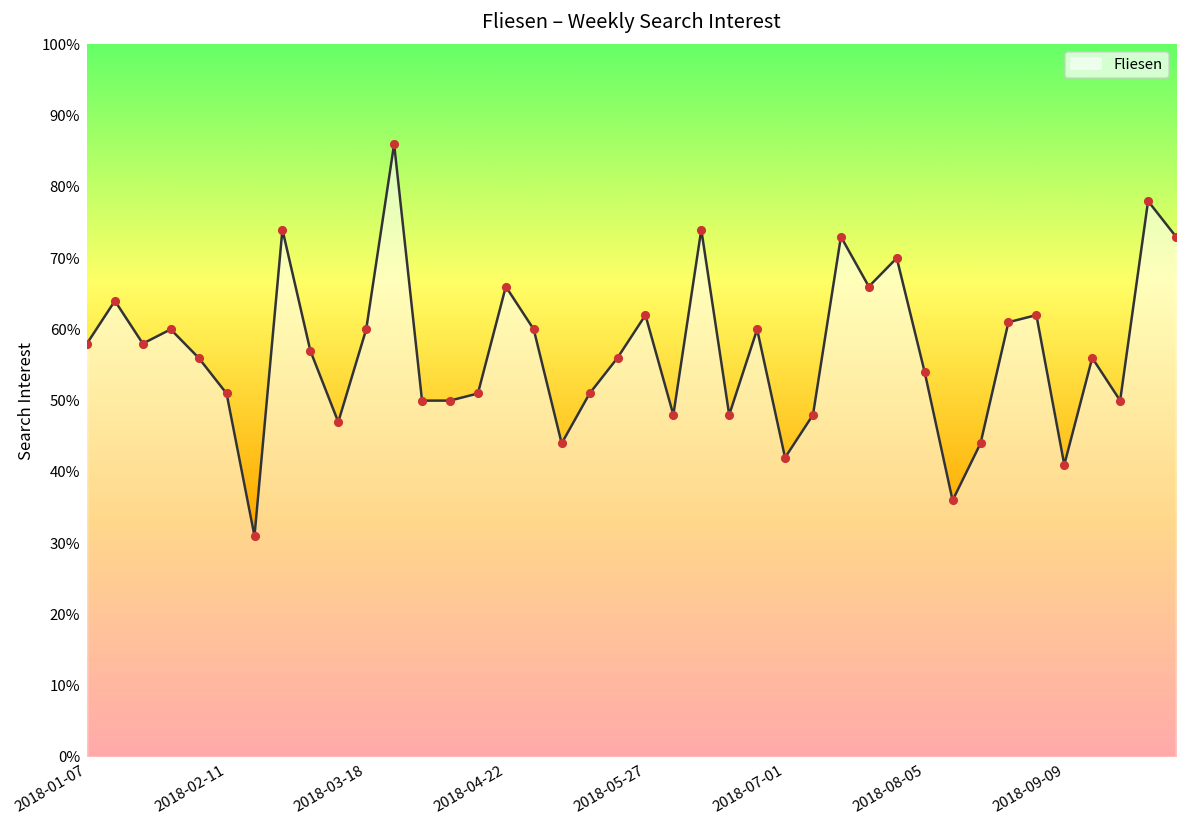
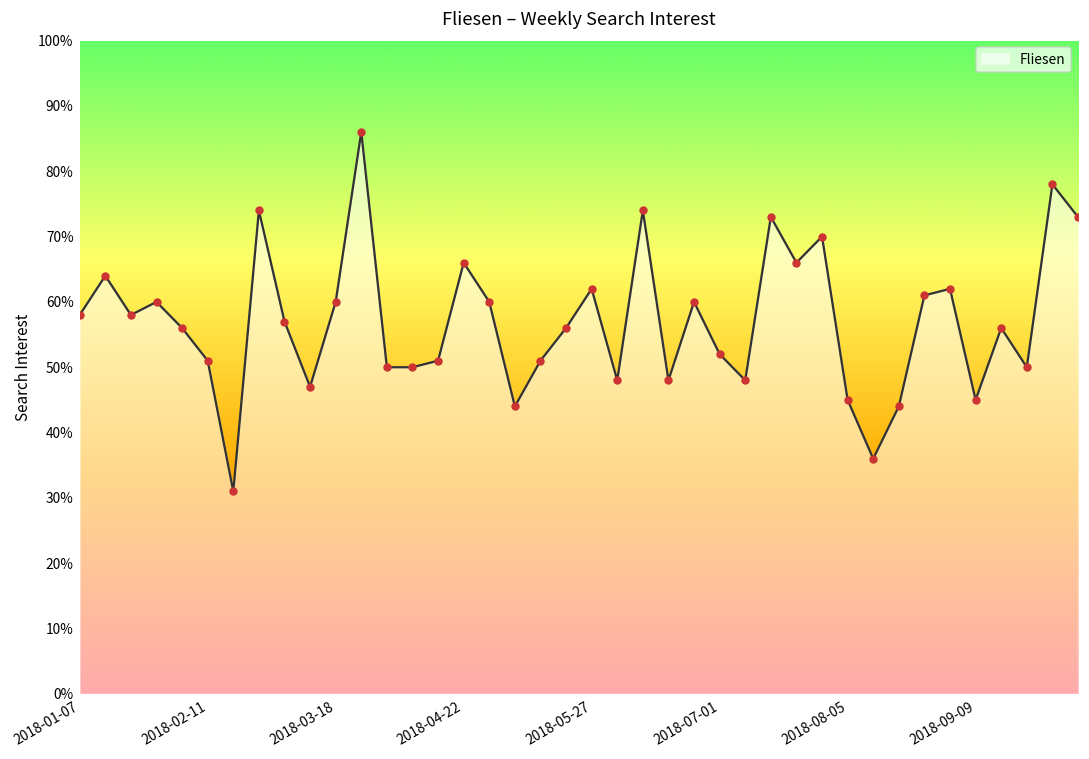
  {
    "2018-01-07": "58%",
    "2018-02-11": "51%",
    "2018-03-18": "60%",
    "2018-04-22": "66%",
    "2018-05-27": "62%",
-   "2018-07-01": "42%",
-   "2018-08-05": "54%",
-   "2018-09-09": "41%"
+   "2018-07-01": "52%",
+   "2018-08-05": "45%",
+   "2018-09-09": "45%"
  }
